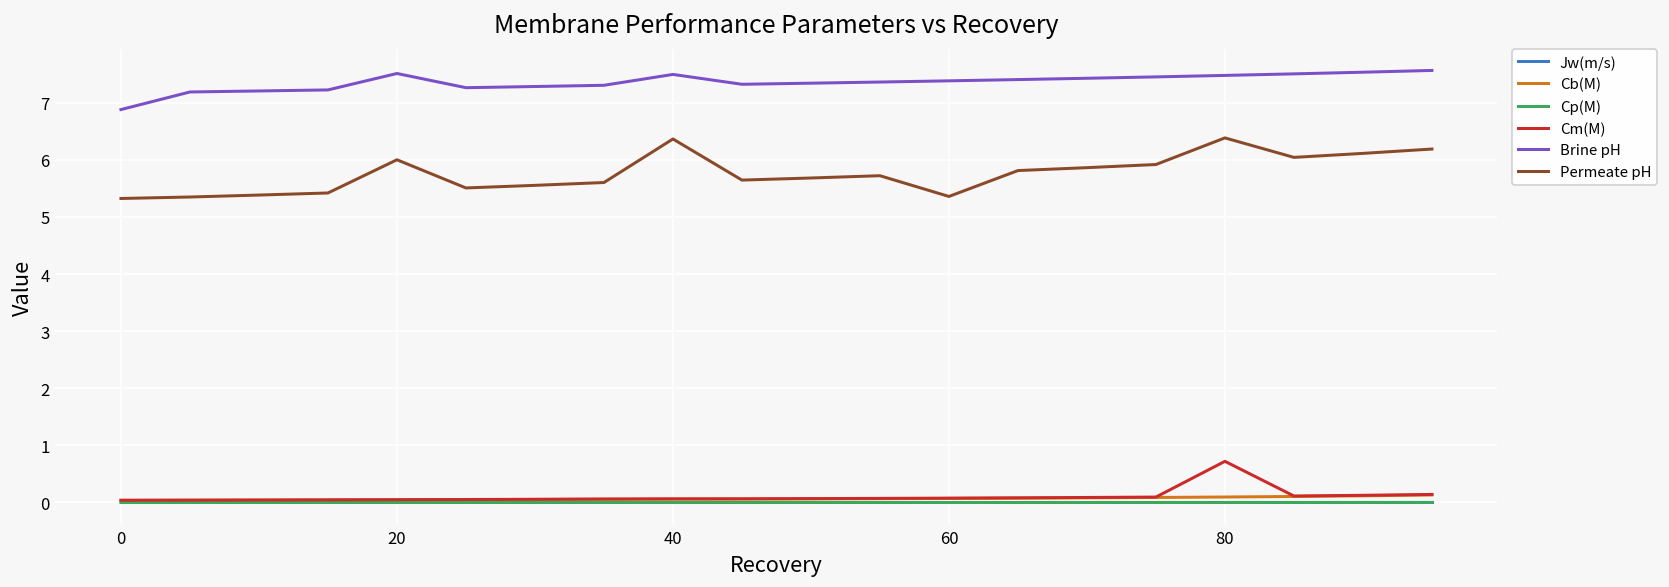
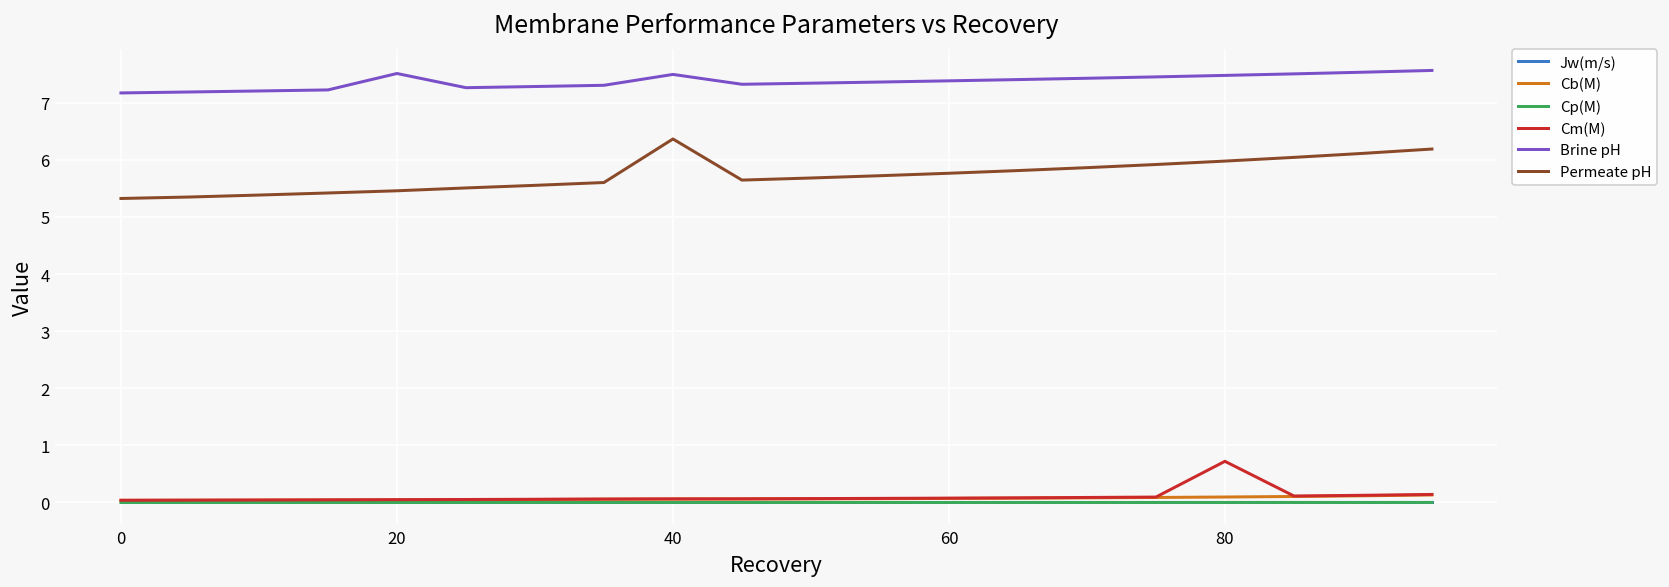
  {
    "Cp(M)": {
      "40": 0.0,
      "60": 0.0,
      "80": 0.0
    },
    "Cb(M)": {
      "80": 0.1
    },
    "Cm(M)": {
      "80": 0.7
    },
    "Brine pH": {
-     "0": 6.9,
+     "0": 7.2,
      "20": 7.5,
      "40": 7.5,
      "60": 7.4,
      "80": 7.5
    },
    "Permeate pH": {
      "0": 5.3,
-     "20": 6.0,
+     "20": 5.5,
      "40": 6.4,
-     "60": 5.4,
-     "80": 6.4
+     "60": 5.8,
+     "80": 6.0
    }
  }
